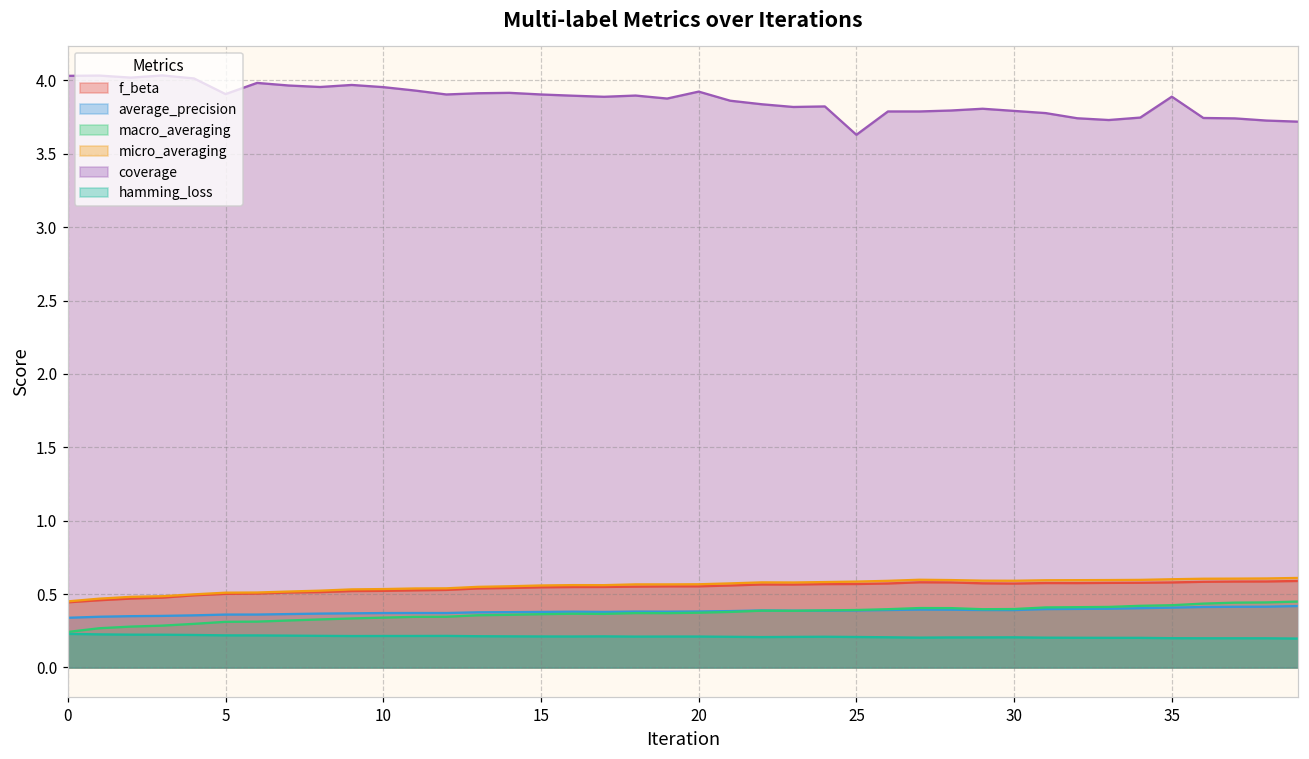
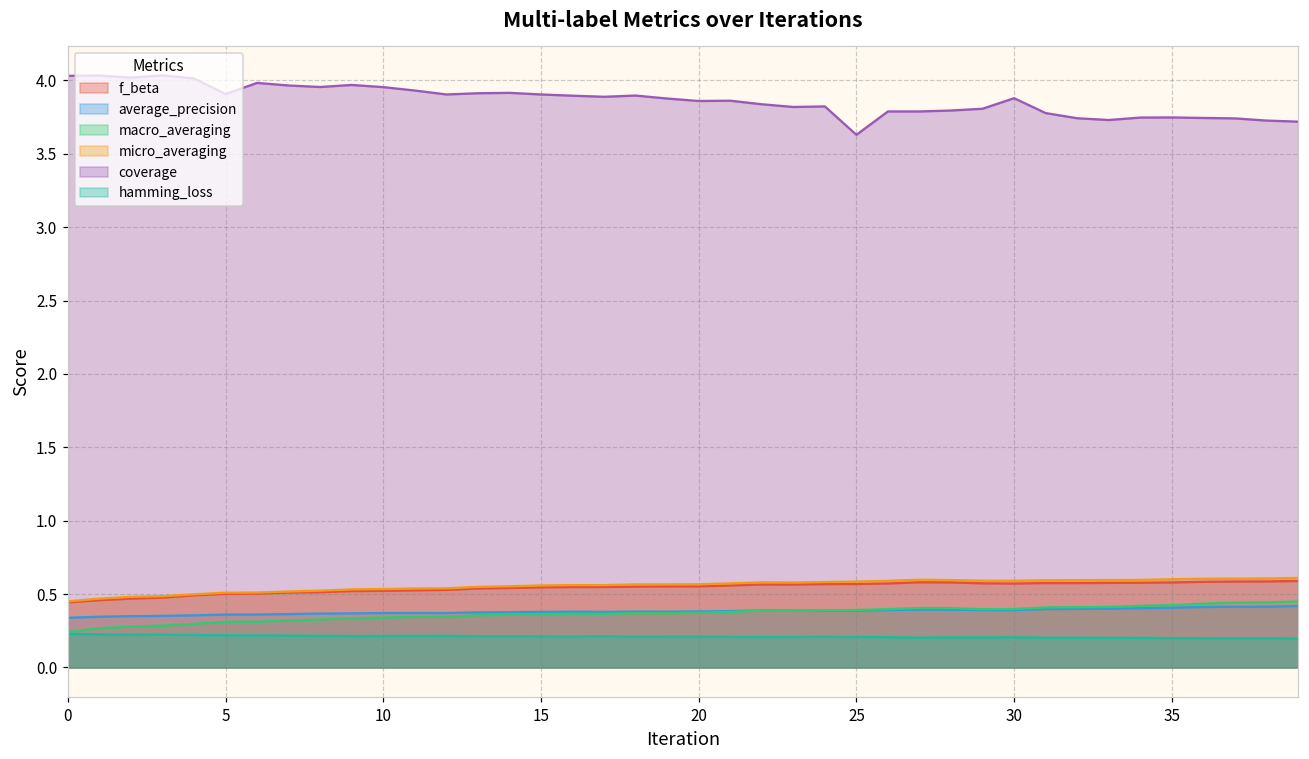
  {
    "coverage": {
      "0": 4.03,
      "10": 3.95,
      "15": 3.90,
-     "20": 3.92,
+     "20": 3.86,
      "25": 3.63,
-     "30": 3.79,
-     "35": 3.89
+     "30": 3.88,
+     "35": 3.75
    }
  }
